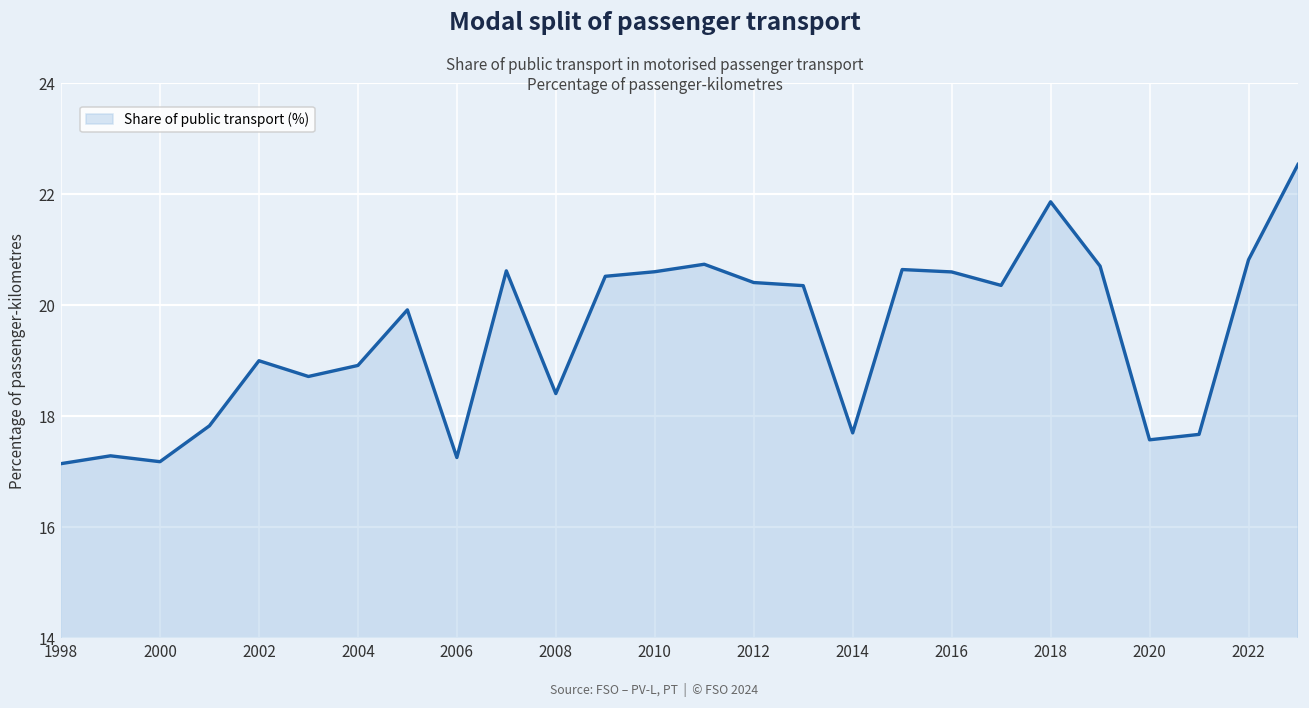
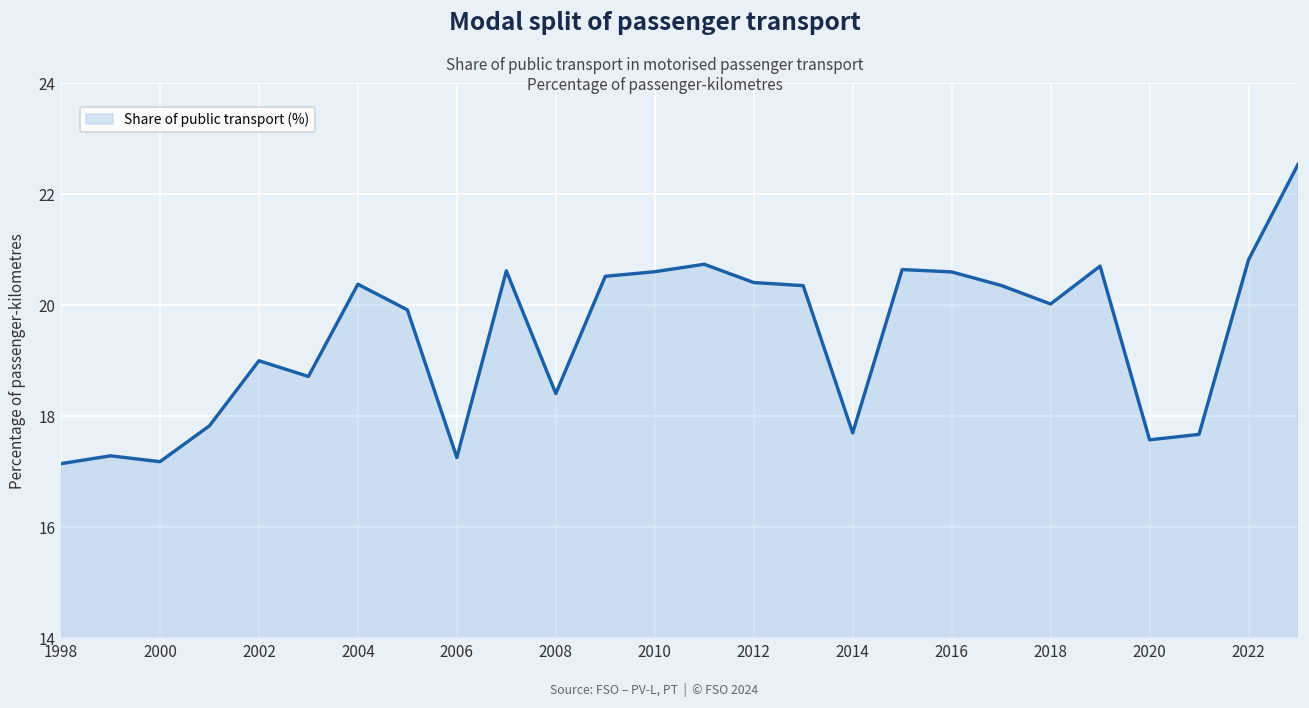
  {
    "1998": 17.1,
    "2000": 17.2,
    "2002": 19.0,
-   "2004": 18.9,
+   "2004": 20.4,
    "2006": 17.3,
    "2008": 18.4,
    "2010": 20.6,
    "2012": 20.4,
    "2014": 17.7,
    "2016": 20.6,
-   "2018": 21.9,
+   "2018": 20.0,
    "2020": 17.6,
    "2022": 20.8
  }
